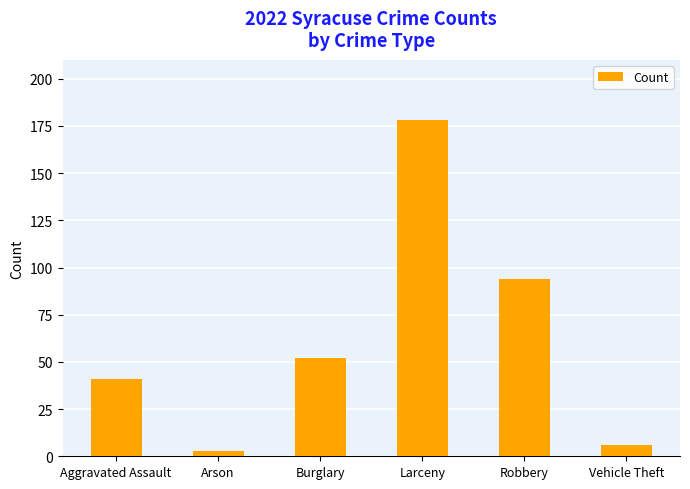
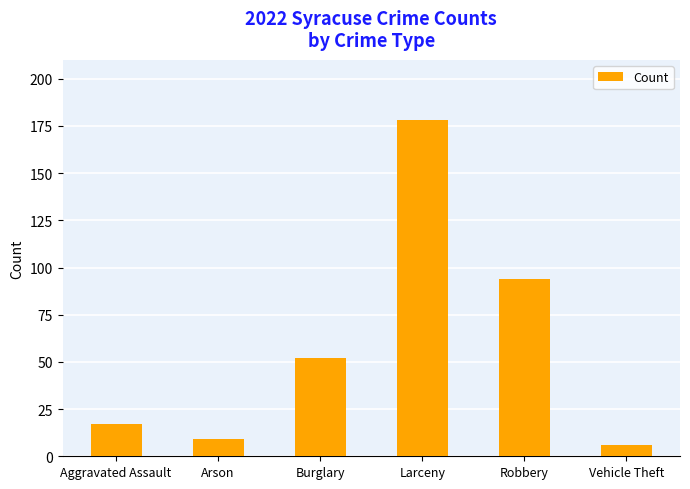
  {
-   "Aggravated Assault": 41,
-   "Arson": 3,
+   "Aggravated Assault": 17,
+   "Arson": 9,
    "Burglary": 52,
    "Larceny": 178,
    "Robbery": 94,
    "Vehicle Theft": 6
  }
